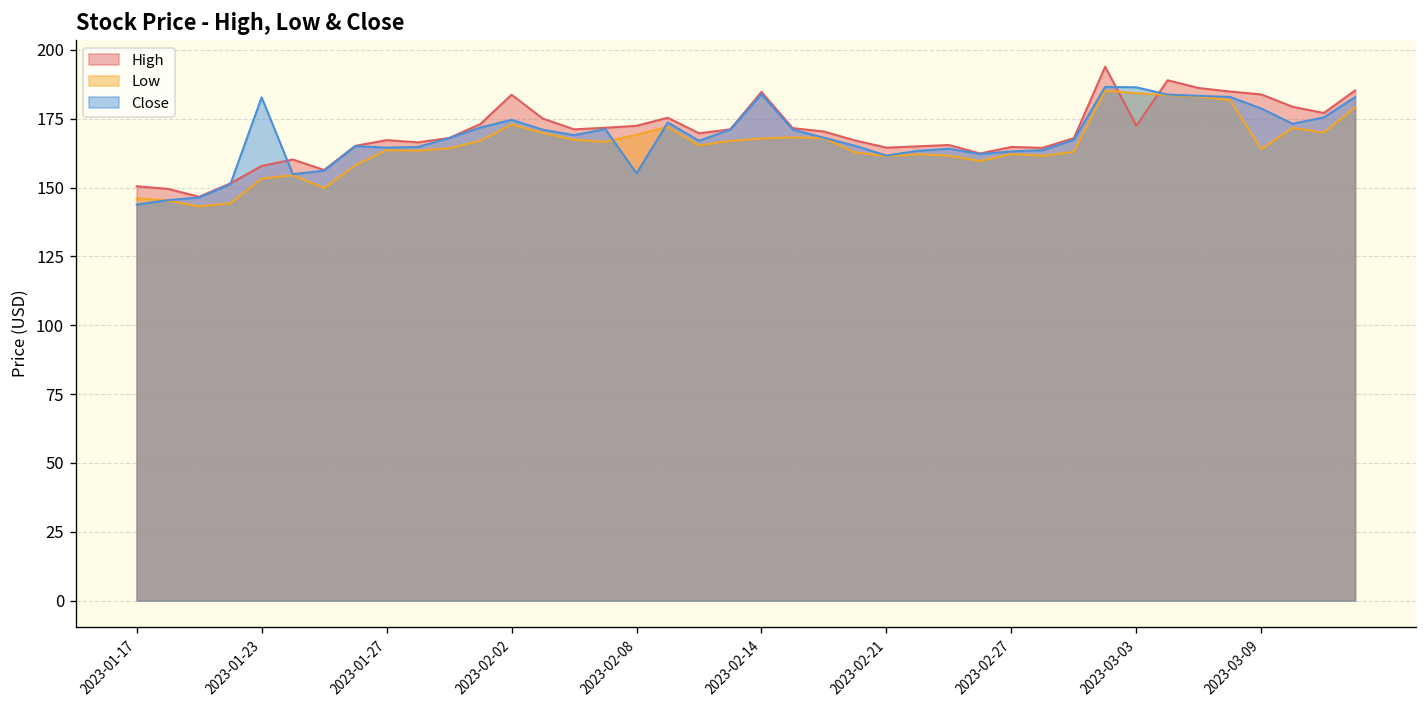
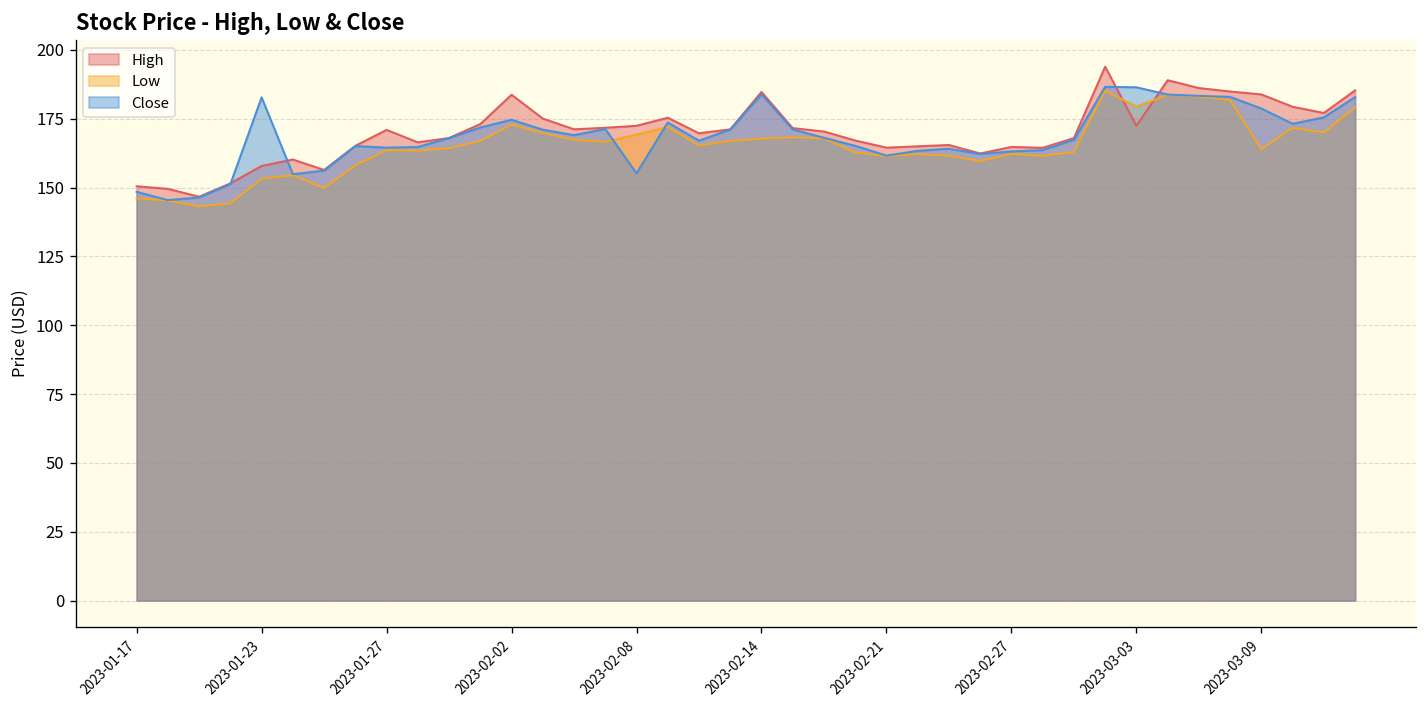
  {
    "High": {
      "2023-01-17": 150,
      "2023-01-23": 158,
-     "2023-01-27": 167,
+     "2023-01-27": 171,
      "2023-02-02": 184,
      "2023-02-08": 172,
      "2023-02-21": 165,
      "2023-02-27": 165,
      "2023-03-03": 172,
      "2023-03-09": 184
    },
    "Low": {
      "2023-01-17": 146,
      "2023-01-23": 153,
      "2023-02-02": 173,
      "2023-02-08": 169,
      "2023-02-14": 168,
-     "2023-03-03": 184,
+     "2023-03-03": 179,
      "2023-03-09": 164
    },
    "Close": {
-     "2023-01-17": 144,
+     "2023-01-17": 148,
      "2023-01-23": 183,
      "2023-02-02": 175,
      "2023-02-08": 155,
      "2023-03-03": 186,
      "2023-03-09": 179
    }
  }
